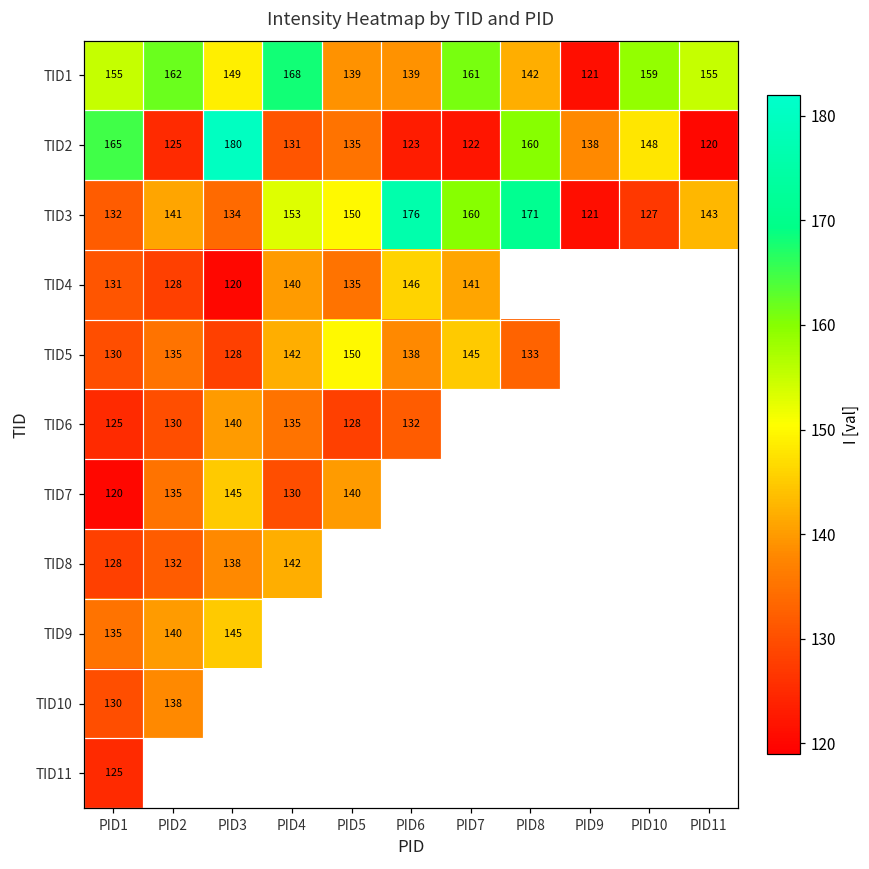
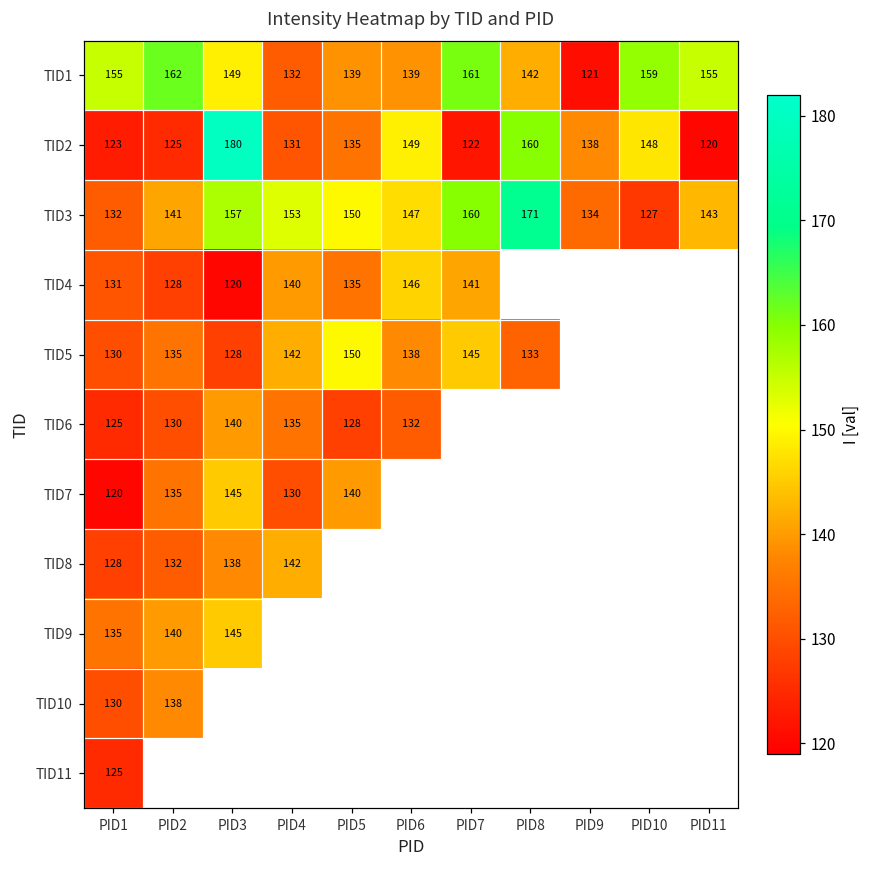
  {
    "TID1": {
      "PID1": 155,
      "PID2": 162,
      "PID3": 149,
-     "PID4": 168,
+     "PID4": 132,
      "PID5": 139,
      "PID6": 139,
      "PID7": 161,
      "PID8": 142,
      "PID9": 121,
      "PID10": 159,
      "PID11": 155
    },
    "TID2": {
-     "PID1": 165,
+     "PID1": 123,
      "PID2": 125,
      "PID3": 180,
      "PID4": 131,
      "PID5": 135,
-     "PID6": 123,
+     "PID6": 149,
      "PID7": 122,
      "PID8": 160,
      "PID9": 138,
      "PID10": 148,
      "PID11": 120
    },
    "TID3": {
      "PID1": 132,
      "PID2": 141,
-     "PID3": 134,
+     "PID3": 157,
      "PID4": 153,
      "PID5": 150,
-     "PID6": 176,
+     "PID6": 147,
      "PID7": 160,
      "PID8": 171,
-     "PID9": 121,
+     "PID9": 134,
      "PID10": 127,
      "PID11": 143
    },
    "TID4": {
      "PID1": 131,
      "PID2": 128,
      "PID3": 120,
      "PID4": 140,
      "PID5": 135,
      "PID6": 146,
      "PID7": 141
    },
    "TID5": {
      "PID1": 130,
      "PID2": 135,
      "PID3": 128,
      "PID4": 142,
      "PID5": 150,
      "PID6": 138,
      "PID7": 145,
      "PID8": 133
    },
    "TID6": {
      "PID1": 125,
      "PID2": 130,
      "PID3": 140,
      "PID4": 135,
      "PID5": 128,
      "PID6": 132
    },
    "TID7": {
      "PID1": 120,
      "PID2": 135,
      "PID3": 145,
      "PID4": 130,
      "PID5": 140
    },
    "TID8": {
      "PID1": 128,
      "PID2": 132,
      "PID3": 138,
      "PID4": 142
    },
    "TID9": {
      "PID1": 135,
      "PID2": 140,
      "PID3": 145
    },
    "TID10": {
      "PID1": 130,
      "PID2": 138
    },
    "TID11": {
      "PID1": 125
    }
  }
